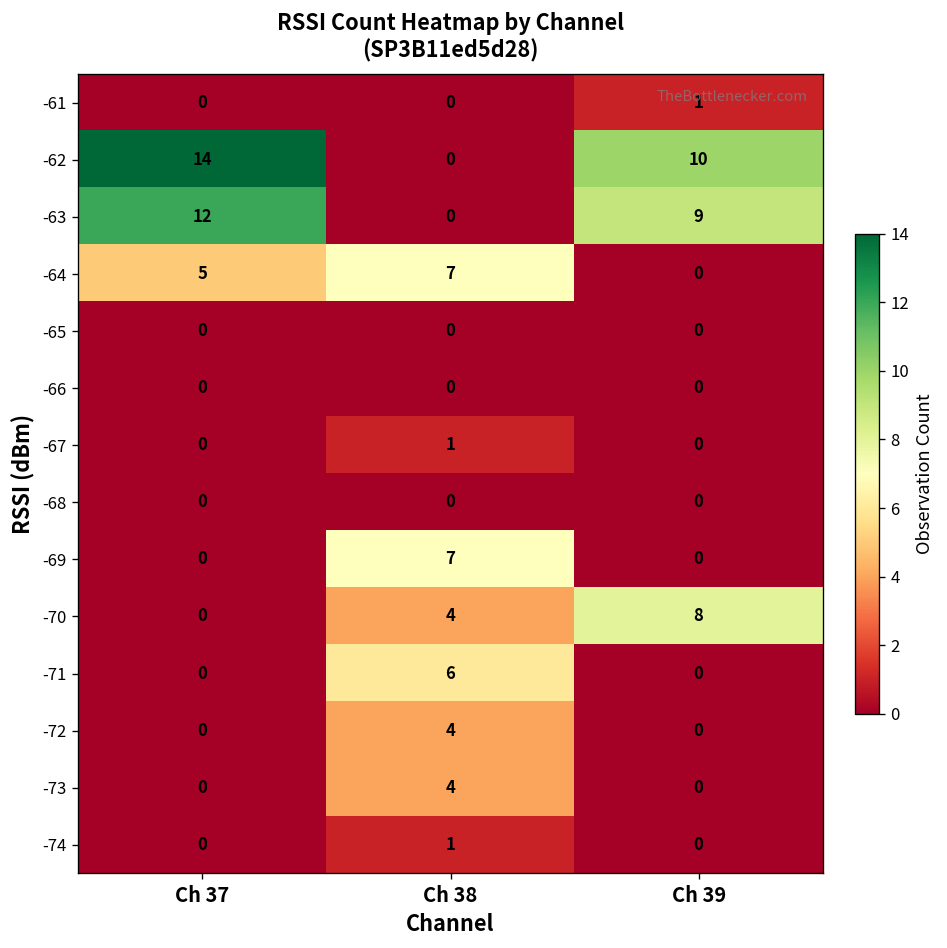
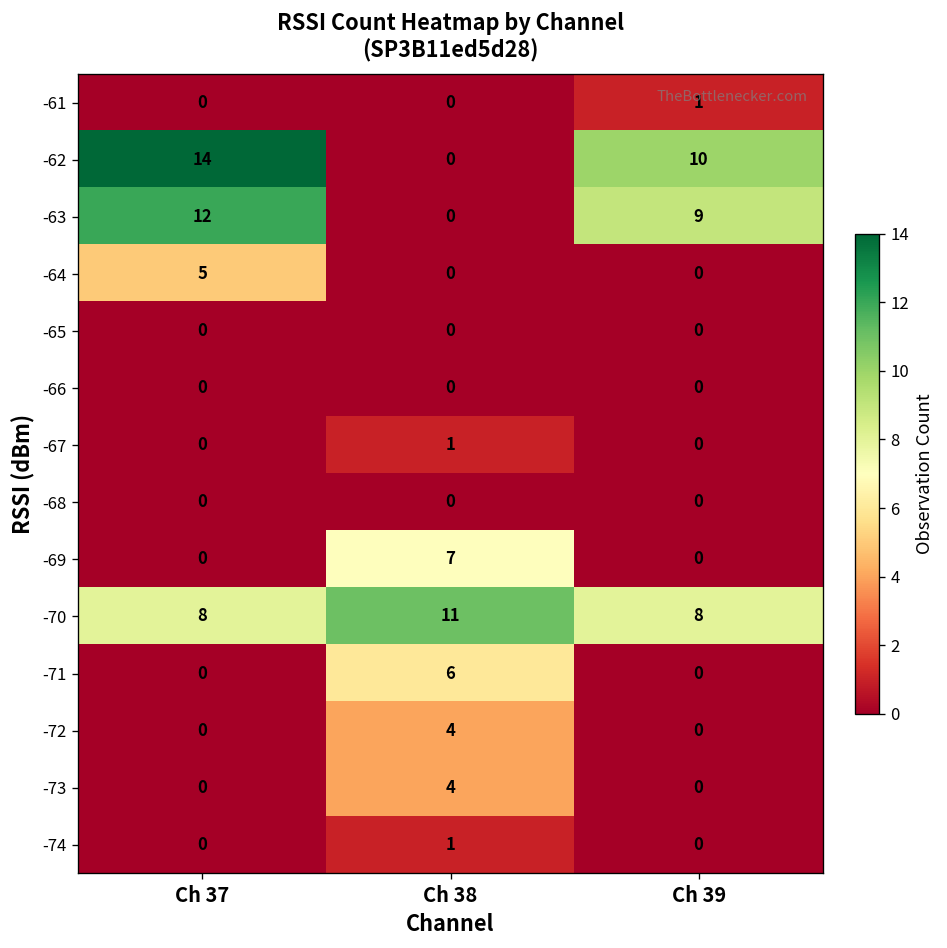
  {
    "-61": {
      "Ch 37": 0,
      "Ch 38": 0
    },
    "-62": {
      "Ch 37": 14,
      "Ch 38": 0,
      "Ch 39": 10
    },
    "-63": {
      "Ch 37": 12,
      "Ch 38": 0,
      "Ch 39": 9
    },
    "-64": {
      "Ch 37": 5,
-     "Ch 38": 7,
+     "Ch 38": 0,
      "Ch 39": 0
    },
    "-65": {
      "Ch 37": 0,
      "Ch 38": 0,
      "Ch 39": 0
    },
    "-66": {
      "Ch 37": 0,
      "Ch 38": 0,
      "Ch 39": 0
    },
    "-67": {
      "Ch 37": 0,
      "Ch 38": 1,
      "Ch 39": 0
    },
    "-68": {
      "Ch 37": 0,
      "Ch 38": 0,
      "Ch 39": 0
    },
    "-69": {
      "Ch 37": 0,
      "Ch 38": 7,
      "Ch 39": 0
    },
    "-70": {
-     "Ch 37": 0,
-     "Ch 38": 4,
+     "Ch 37": 8,
+     "Ch 38": 11,
      "Ch 39": 8
    },
    "-71": {
      "Ch 37": 0,
      "Ch 38": 6,
      "Ch 39": 0
    },
    "-72": {
      "Ch 37": 0,
      "Ch 38": 4,
      "Ch 39": 0
    },
    "-73": {
      "Ch 37": 0,
      "Ch 38": 4,
      "Ch 39": 0
    },
    "-74": {
      "Ch 37": 0,
      "Ch 38": 1,
      "Ch 39": 0
    }
  }
